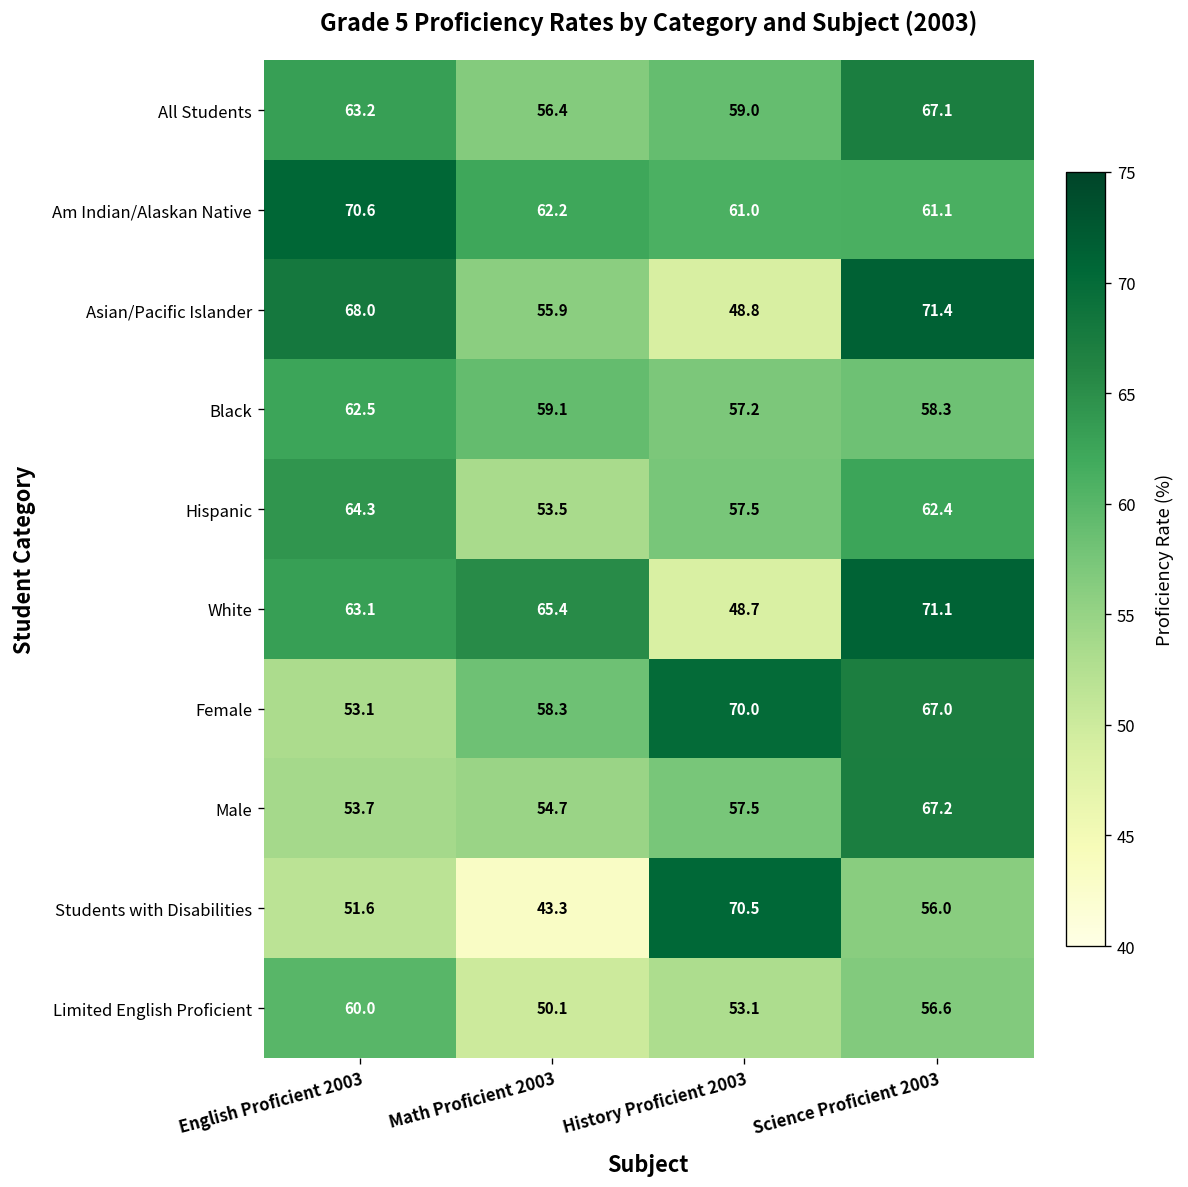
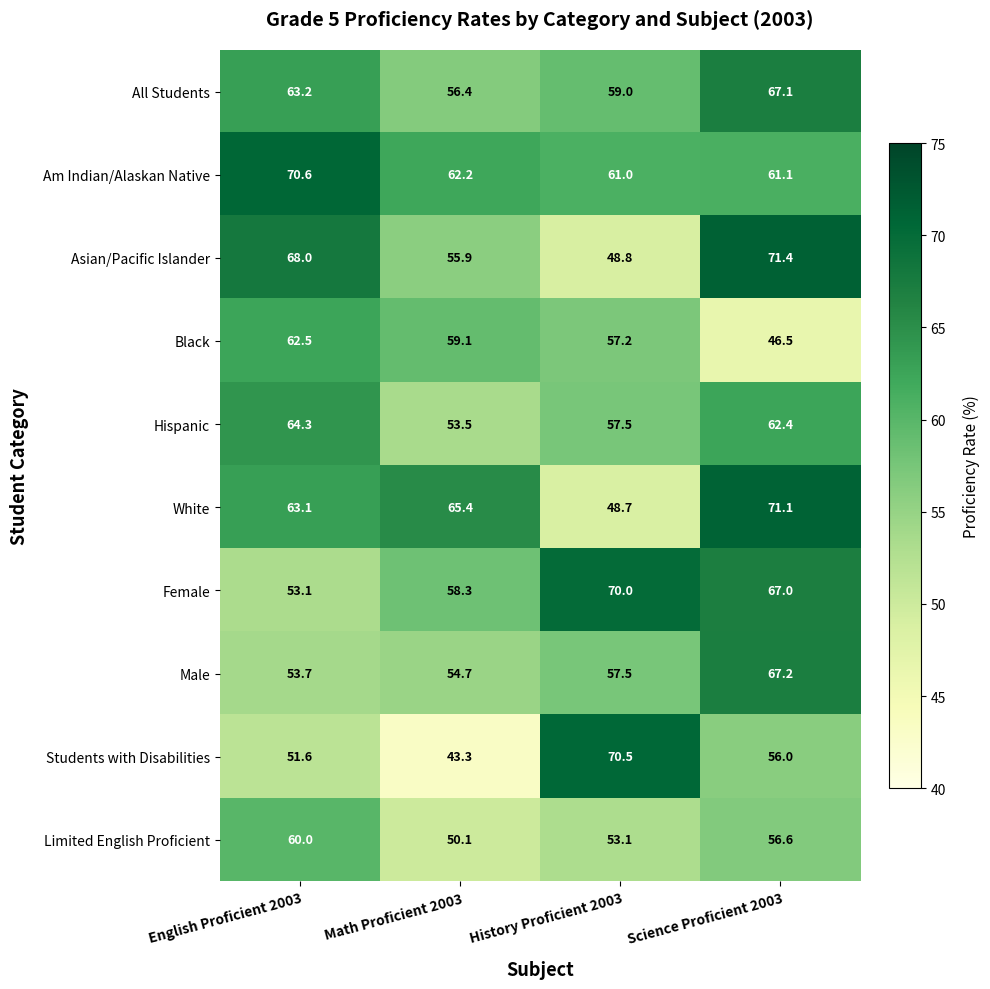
  {
    "All Students": {
      "English Proficient 2003": 63.2,
      "Math Proficient 2003": 56.4,
      "History Proficient 2003": 59.0,
      "Science Proficient 2003": 67.1
    },
    "Am Indian/Alaskan Native": {
      "English Proficient 2003": 70.6,
      "Math Proficient 2003": 62.2,
      "History Proficient 2003": 61.0,
      "Science Proficient 2003": 61.1
    },
    "Asian/Pacific Islander": {
      "English Proficient 2003": 68.0,
      "Math Proficient 2003": 55.9,
      "History Proficient 2003": 48.8,
      "Science Proficient 2003": 71.4
    },
    "Black": {
      "English Proficient 2003": 62.5,
      "Math Proficient 2003": 59.1,
      "History Proficient 2003": 57.2,
-     "Science Proficient 2003": 58.3
+     "Science Proficient 2003": 46.5
    },
    "Hispanic": {
      "English Proficient 2003": 64.3,
      "Math Proficient 2003": 53.5,
      "History Proficient 2003": 57.5,
      "Science Proficient 2003": 62.4
    },
    "White": {
      "English Proficient 2003": 63.1,
      "Math Proficient 2003": 65.4,
      "History Proficient 2003": 48.7,
      "Science Proficient 2003": 71.1
    },
    "Female": {
      "English Proficient 2003": 53.1,
      "Math Proficient 2003": 58.3,
      "History Proficient 2003": 70.0,
      "Science Proficient 2003": 67.0
    },
    "Male": {
      "English Proficient 2003": 53.7,
      "Math Proficient 2003": 54.7,
      "History Proficient 2003": 57.5,
      "Science Proficient 2003": 67.2
    },
    "Students with Disabilities": {
      "English Proficient 2003": 51.6,
      "Math Proficient 2003": 43.3,
      "History Proficient 2003": 70.5,
      "Science Proficient 2003": 56.0
    },
    "Limited English Proficient": {
      "English Proficient 2003": 60.0,
      "Math Proficient 2003": 50.1,
      "History Proficient 2003": 53.1,
      "Science Proficient 2003": 56.6
    }
  }
